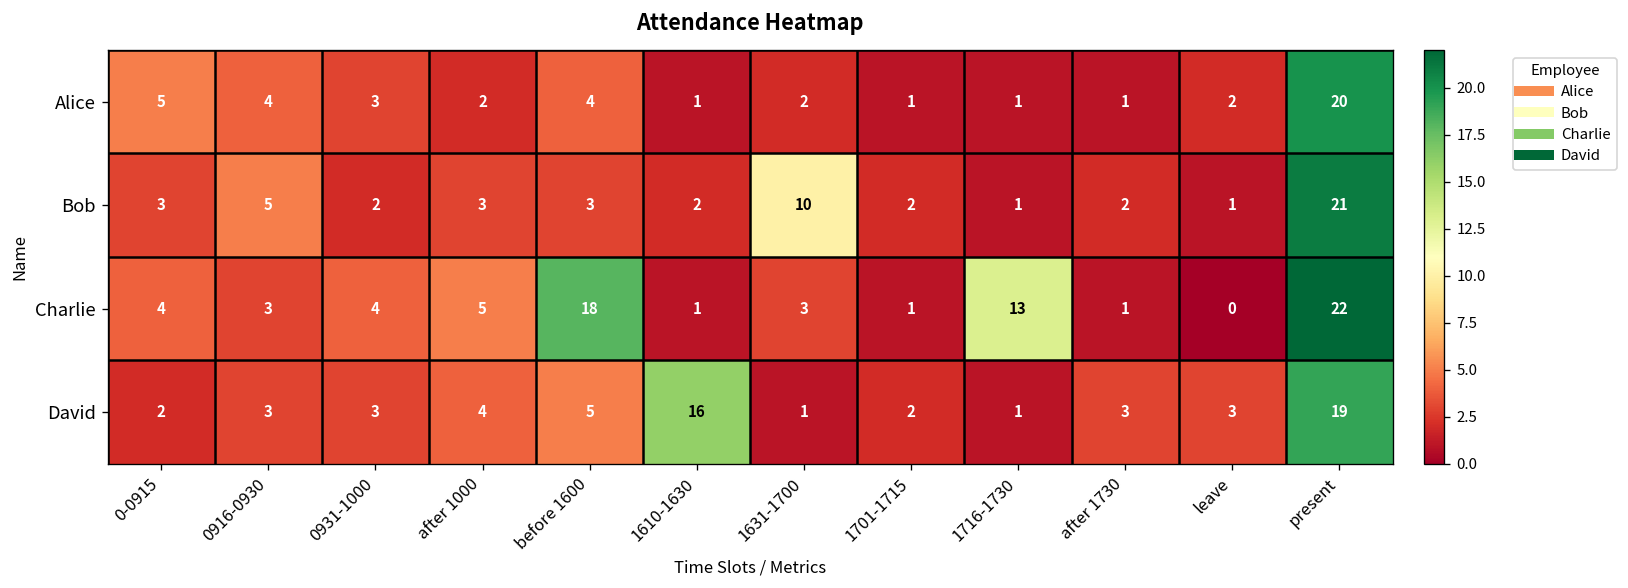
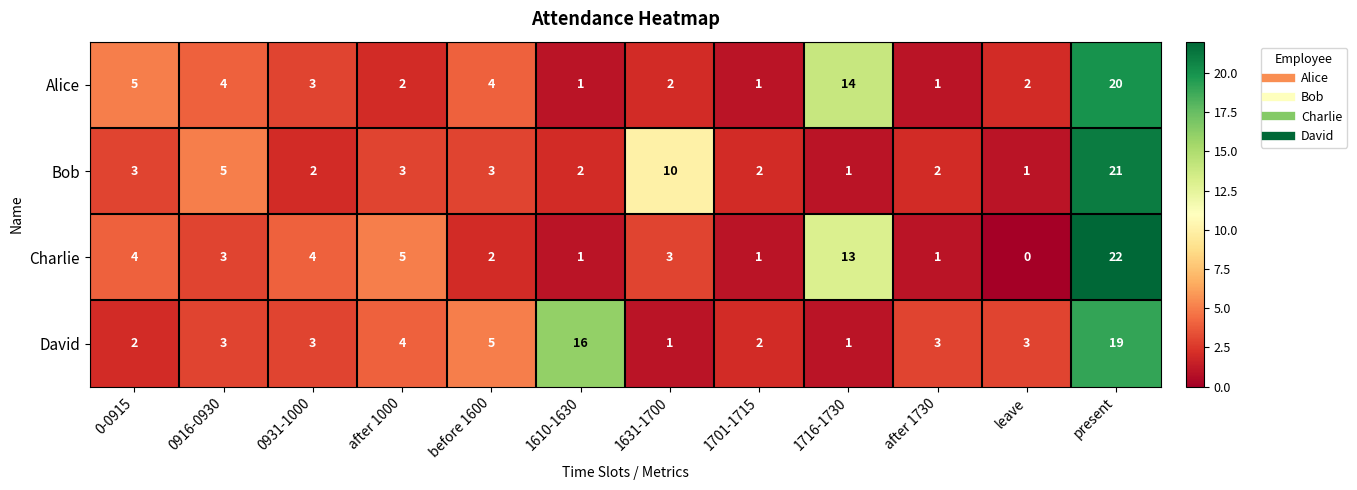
  {
    "Alice": {
      "0-0915": 5,
      "0916-0930": 4,
      "0931-1000": 3,
      "after 1000": 2,
      "before 1600": 4,
      "1610-1630": 1,
      "1631-1700": 2,
      "1701-1715": 1,
-     "1716-1730": 1,
+     "1716-1730": 14,
      "after 1730": 1,
      "leave": 2,
      "present": 20
    },
    "Bob": {
      "0-0915": 3,
      "0916-0930": 5,
      "0931-1000": 2,
      "after 1000": 3,
      "before 1600": 3,
      "1610-1630": 2,
      "1631-1700": 10,
      "1701-1715": 2,
      "1716-1730": 1,
      "after 1730": 2,
      "leave": 1,
      "present": 21
    },
    "Charlie": {
      "0-0915": 4,
      "0916-0930": 3,
      "0931-1000": 4,
      "after 1000": 5,
-     "before 1600": 18,
+     "before 1600": 2,
      "1610-1630": 1,
      "1631-1700": 3,
      "1701-1715": 1,
      "1716-1730": 13,
      "after 1730": 1,
      "leave": 0,
      "present": 22
    },
    "David": {
      "0-0915": 2,
      "0916-0930": 3,
      "0931-1000": 3,
      "after 1000": 4,
      "before 1600": 5,
      "1610-1630": 16,
      "1631-1700": 1,
      "1701-1715": 2,
      "1716-1730": 1,
      "after 1730": 3,
      "leave": 3,
      "present": 19
    }
  }
